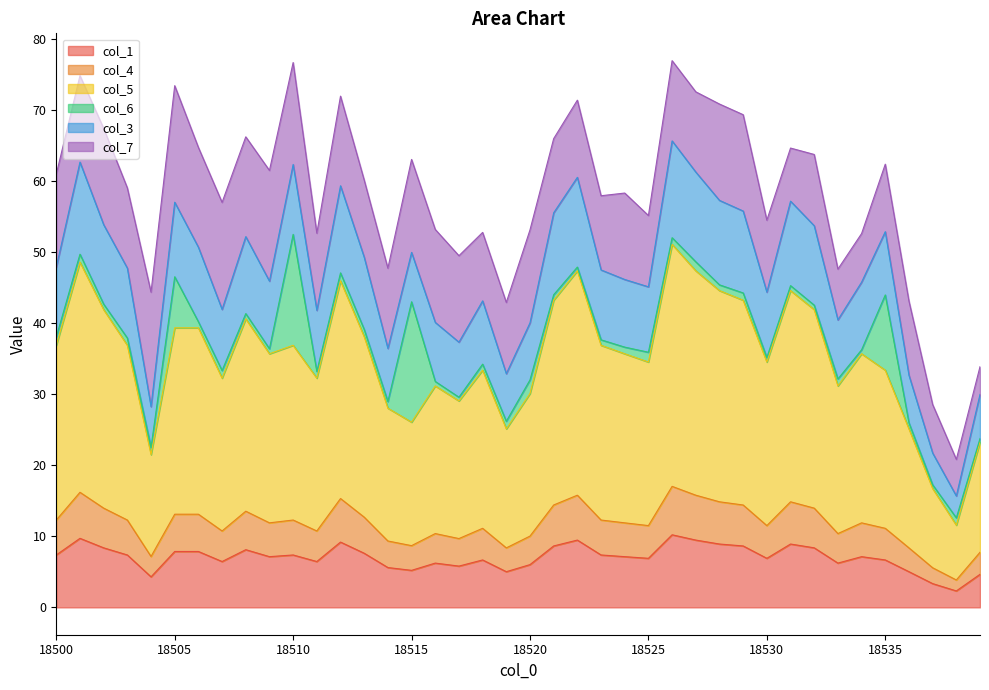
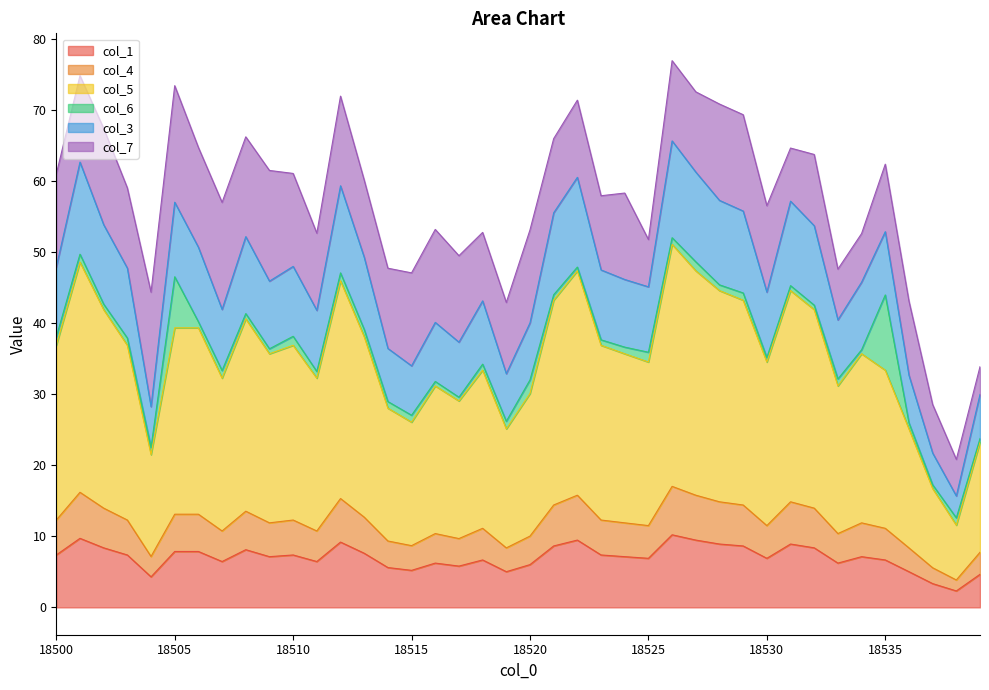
  {
    "col_5": {
      "18500": 25,
      "18505": 26,
      "18510": 25,
      "18515": 17,
      "18520": 20,
      "18525": 23,
      "18530": 23,
      "18535": 22
    },
    "col_6": {
      "18500": 1,
      "18505": 7,
-     "18510": 16,
-     "18515": 17,
+     "18510": 1,
+     "18515": 1,
      "18520": 2,
      "18525": 1,
      "18530": 1,
      "18535": 11
    },
    "col_3": {
      "18500": 10,
      "18505": 11,
      "18510": 10,
      "18515": 7,
      "18520": 8,
      "18525": 9,
      "18530": 9,
      "18535": 9
    },
    "col_7": {
      "18500": 13,
      "18505": 16,
-     "18510": 14,
+     "18510": 13,
      "18515": 13,
      "18520": 13,
-     "18525": 10,
-     "18530": 10,
+     "18525": 7,
+     "18530": 12,
      "18535": 10
    }
  }
